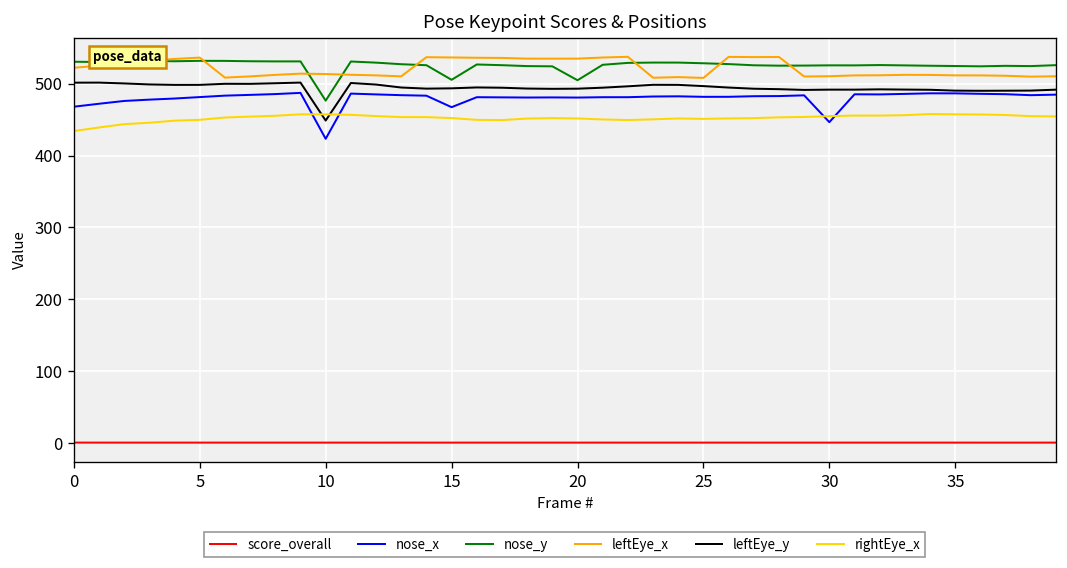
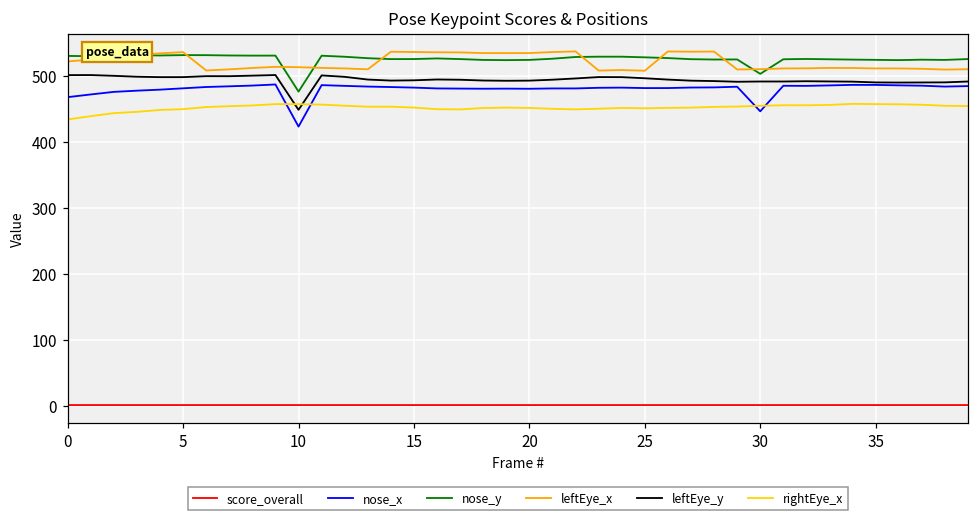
  {
    "score_overall": {
      "0": 0,
      "5": 0,
      "10": 0,
      "15": 0,
      "20": 0,
      "25": 0,
      "30": 0,
      "35": 0
    },
    "nose_x": {
      "0": 470,
      "5": 480,
      "10": 420,
-     "15": 470,
+     "15": 480,
      "20": 480,
      "25": 480,
      "30": 450
    },
    "nose_y": {
      "0": 530,
      "5": 530,
      "10": 480,
-     "15": 510,
-     "20": 500,
+     "15": 530,
+     "20": 520,
      "25": 530,
-     "30": 530,
+     "30": 500,
      "35": 520
    },
    "leftEye_y": {
      "0": 500,
      "5": 500,
      "10": 450,
      "15": 490,
      "20": 490,
      "25": 500,
      "30": 490
    }
  }
